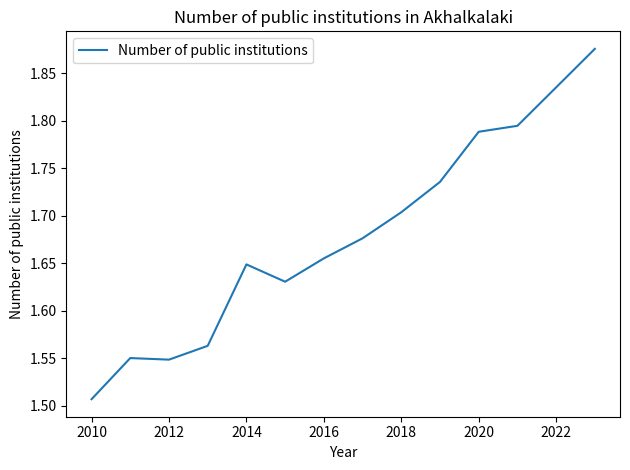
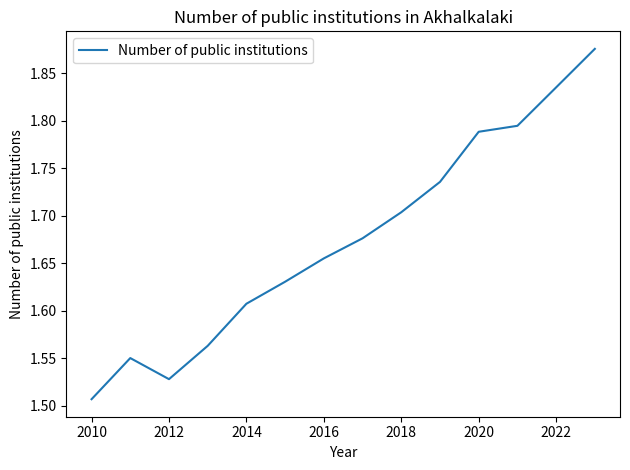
  {
    "2010": 1.51,
-   "2012": 1.55,
-   "2014": 1.65,
+   "2012": 1.53,
+   "2014": 1.61,
    "2016": 1.66,
    "2018": 1.70,
    "2020": 1.79,
    "2022": 1.84
  }
